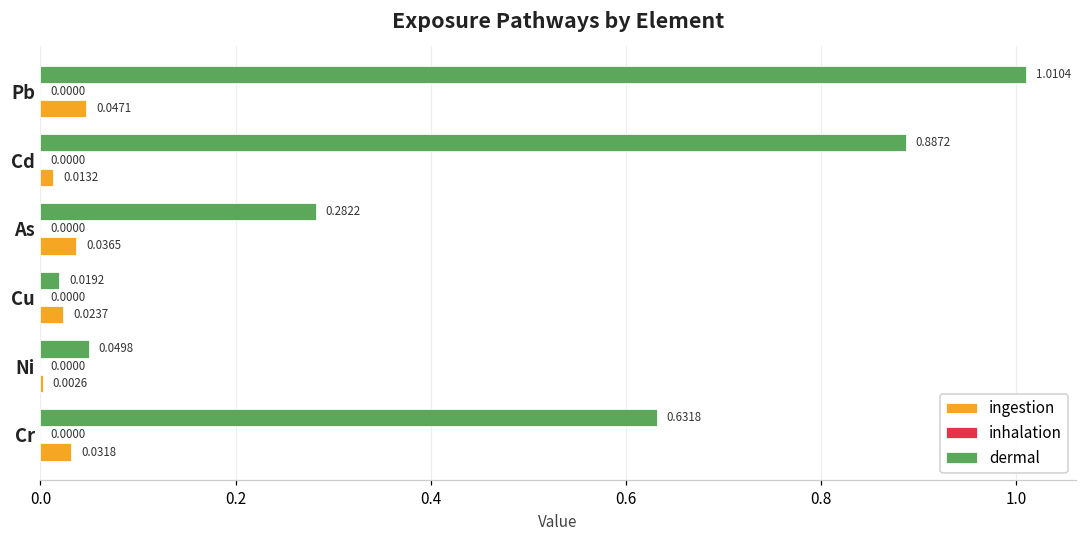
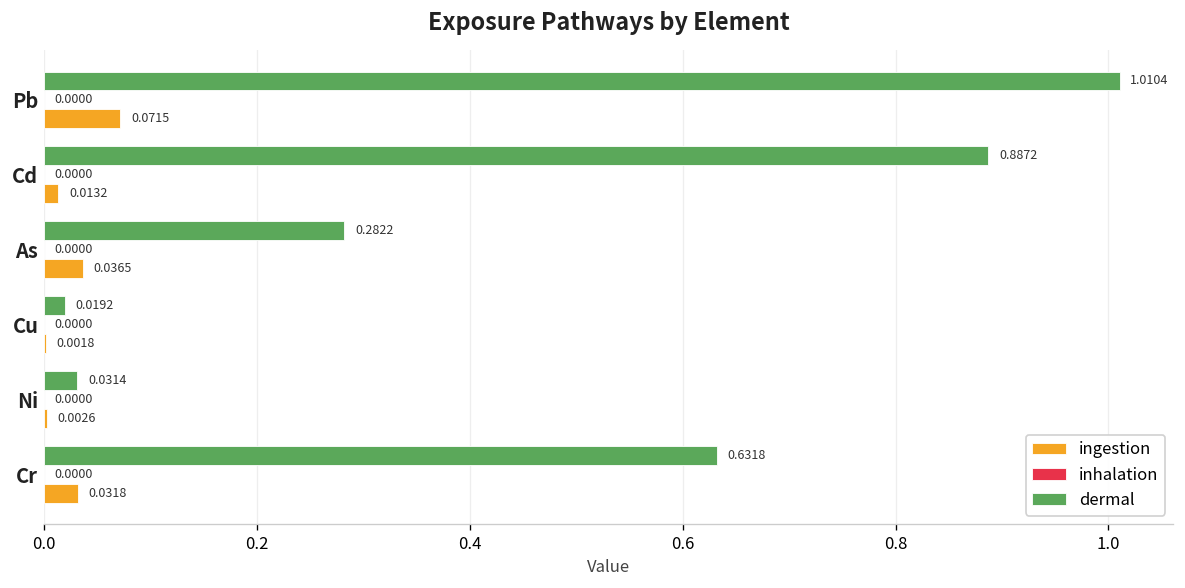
  {
    "ingestion": {
-     "Pb": 0.0471,
+     "Pb": 0.0715,
      "Cd": 0.0132,
      "As": 0.0365,
-     "Cu": 0.0237,
+     "Cu": 0.0018,
      "Ni": 0.0026,
      "Cr": 0.0318
    },
    "inhalation": {
      "Pb": 0.0000,
      "Cd": 0.0000,
      "As": 0.0000,
      "Cu": 0.0000,
      "Ni": 0.0000,
      "Cr": 0.0000
    },
    "dermal": {
      "Pb": 1.0104,
      "Cd": 0.8872,
      "As": 0.2822,
      "Cu": 0.0192,
-     "Ni": 0.0498,
+     "Ni": 0.0314,
      "Cr": 0.6318
    }
  }
